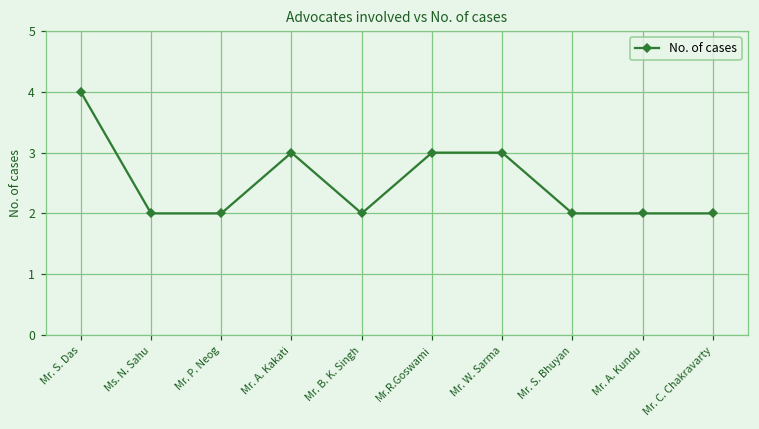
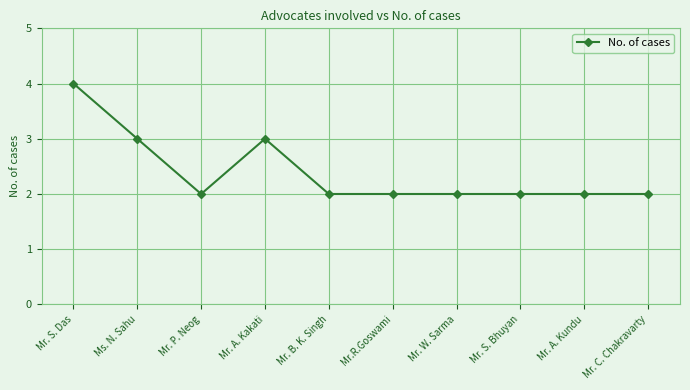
  {
    "Mr. S. Das": 4,
-   "Ms. N. Sahu": 2,
+   "Ms. N. Sahu": 3,
    "Mr. P. Neog": 2,
    "Mr. A. Kakati": 3,
    "Mr. B. K. Singh": 2,
-   "Mr.R.Goswami": 3,
-   "Mr. W. Sarma": 3,
+   "Mr.R.Goswami": 2,
+   "Mr. W. Sarma": 2,
    "Mr. S. Bhuyan": 2,
    "Mr. A. Kundu": 2,
    "Mr. C. Chakravarty": 2
  }
